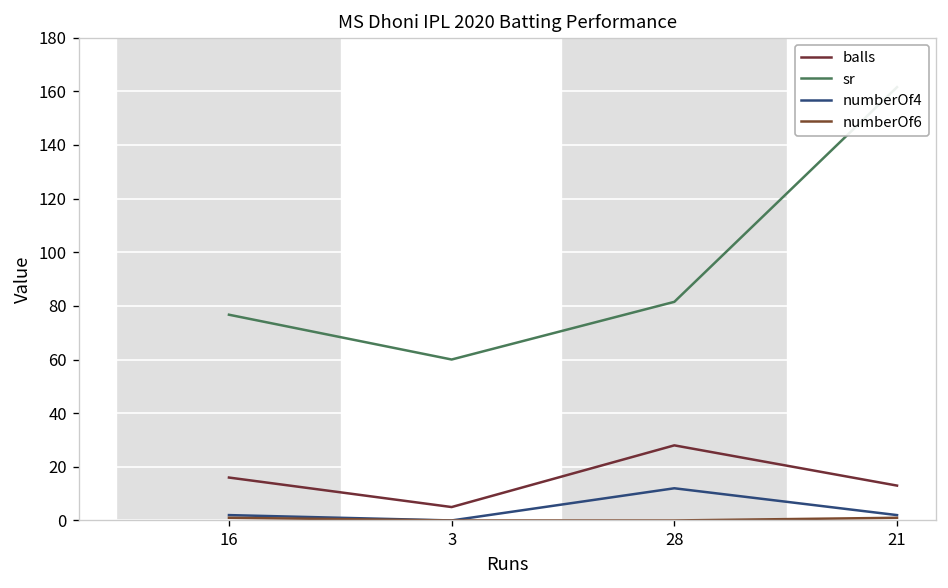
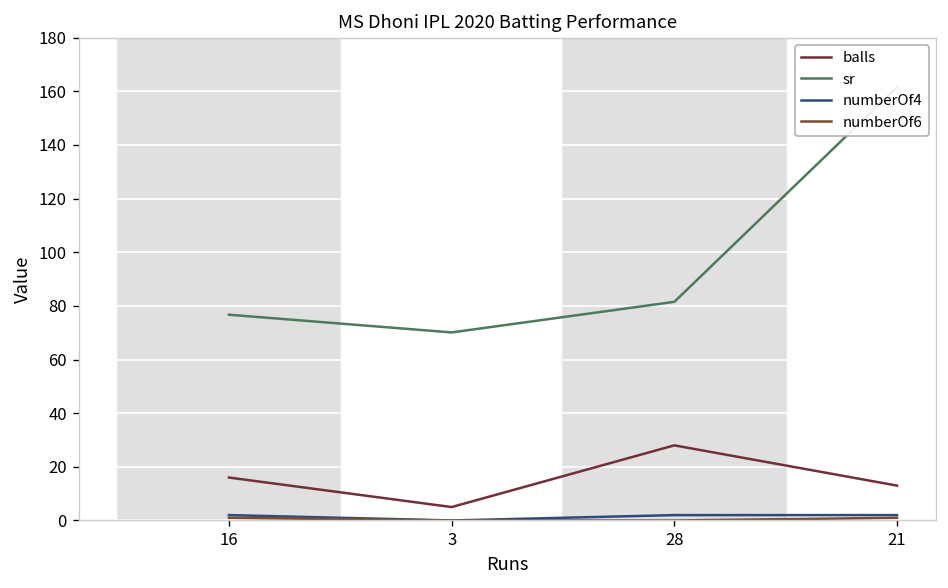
  {
    "sr": {
      "16": 77,
-     "3": 60,
+     "3": 70,
      "28": 82
    },
    "numberOf4": {
-     "28": 12
+     "28": 2
    }
  }
